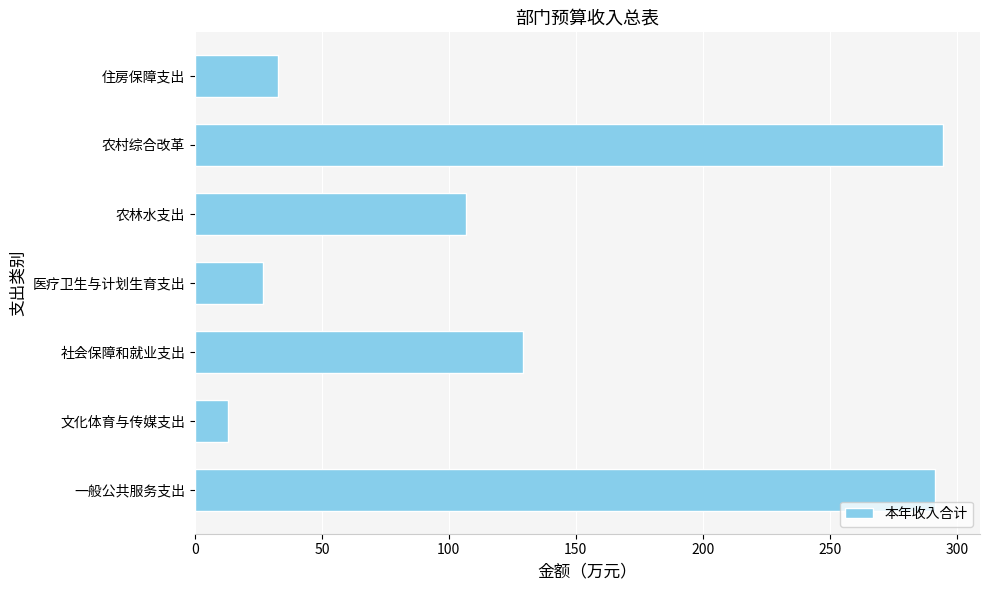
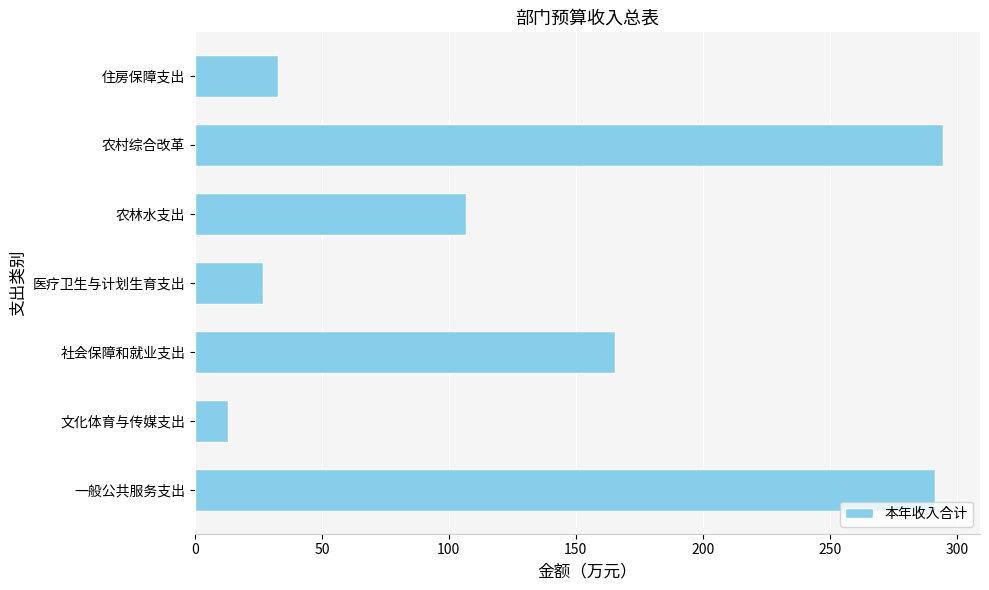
  {
    "住房保障支出": 33,
    "农村综合改革": 294,
    "农林水支出": 107,
    "医疗卫生与计划生育支出": 27,
-   "社会保障和就业支出": 129,
+   "社会保障和就业支出": 165,
    "文化体育与传媒支出": 13,
    "一般公共服务支出": 291
  }
